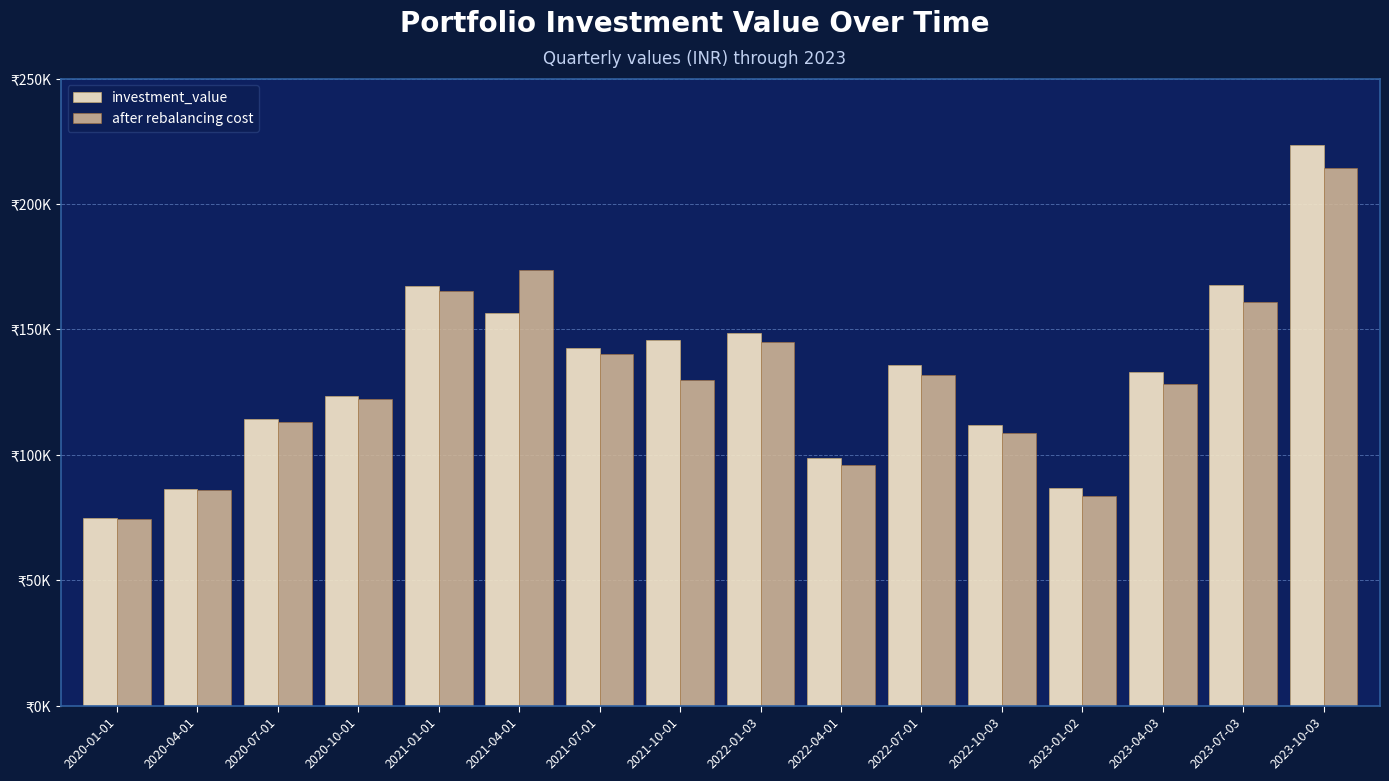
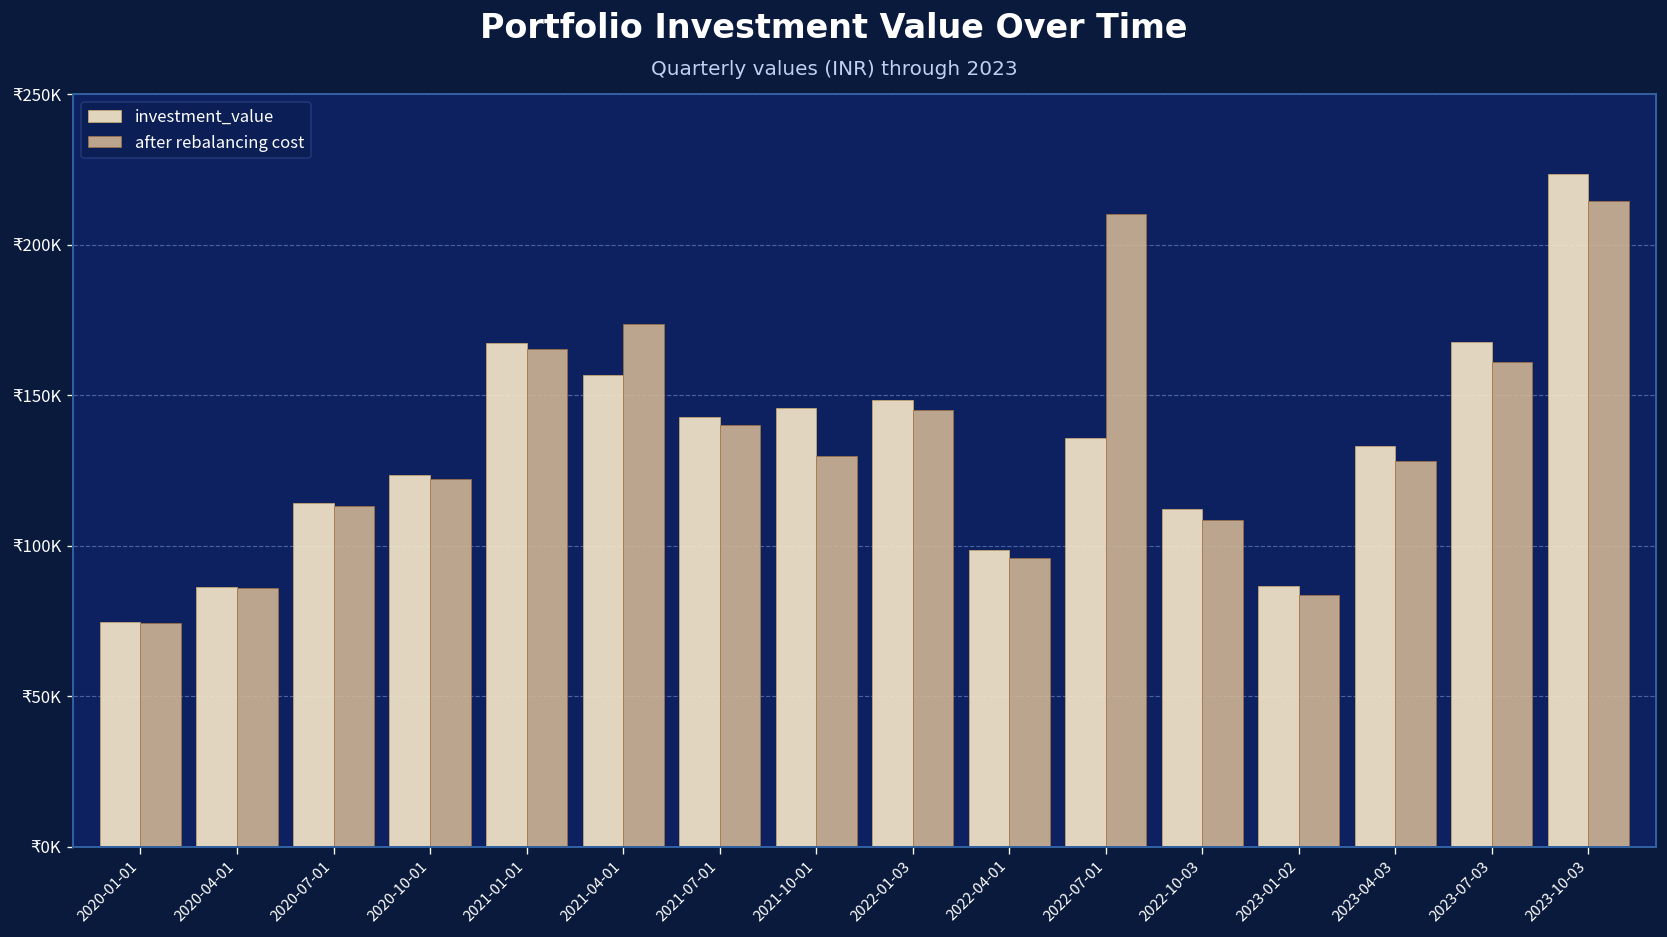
  {
    "investment_value": {
      "2020-01-01": "₹75000",
      "2020-04-01": "₹86000",
      "2020-07-01": "₹114000",
      "2020-10-01": "₹123000",
      "2021-01-01": "₹167000",
      "2021-04-01": "₹157000",
      "2021-07-01": "₹143000",
      "2021-10-01": "₹146000",
      "2022-01-03": "₹149000",
      "2022-04-01": "₹99000",
      "2022-07-01": "₹136000",
      "2022-10-03": "₹112000",
      "2023-01-02": "₹87000",
      "2023-04-03": "₹133000",
      "2023-07-03": "₹167000",
      "2023-10-03": "₹223000"
    },
    "after rebalancing cost": {
      "2020-01-01": "₹74000",
      "2020-04-01": "₹86000",
      "2020-07-01": "₹113000",
      "2020-10-01": "₹122000",
      "2021-01-01": "₹165000",
      "2021-04-01": "₹174000",
      "2021-07-01": "₹140000",
      "2021-10-01": "₹130000",
      "2022-01-03": "₹145000",
      "2022-04-01": "₹96000",
-     "2022-07-01": "₹132000",
+     "2022-07-01": "₹210000",
      "2022-10-03": "₹109000",
      "2023-01-02": "₹84000",
      "2023-04-03": "₹128000",
      "2023-07-03": "₹161000",
      "2023-10-03": "₹214000"
    }
  }
